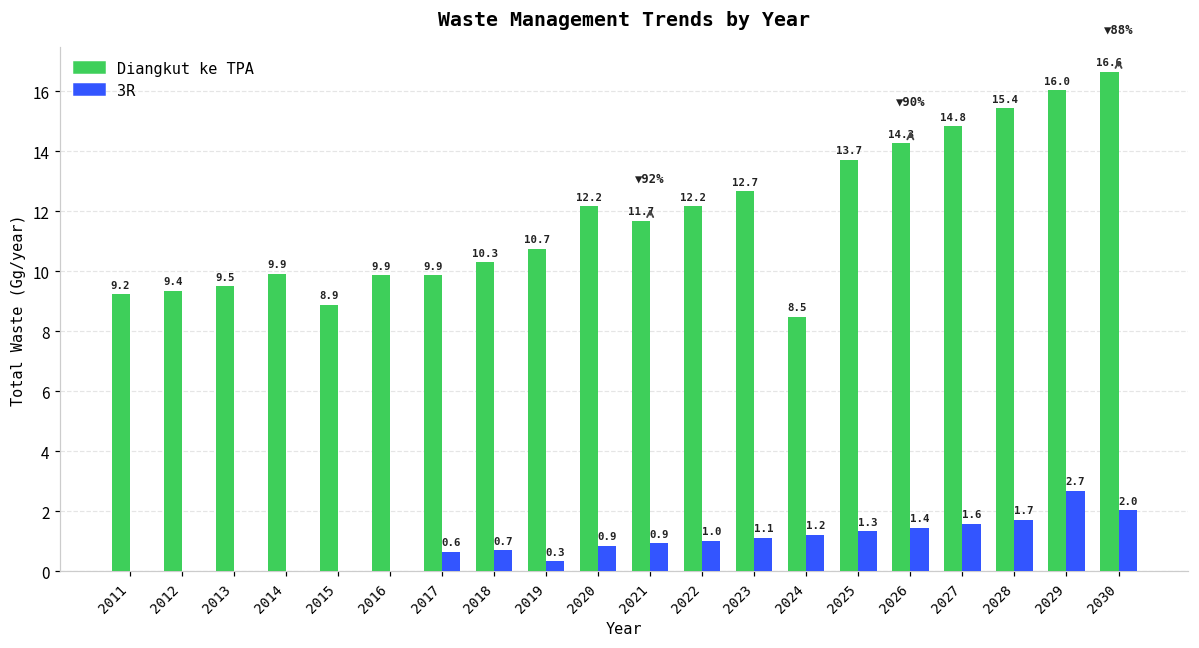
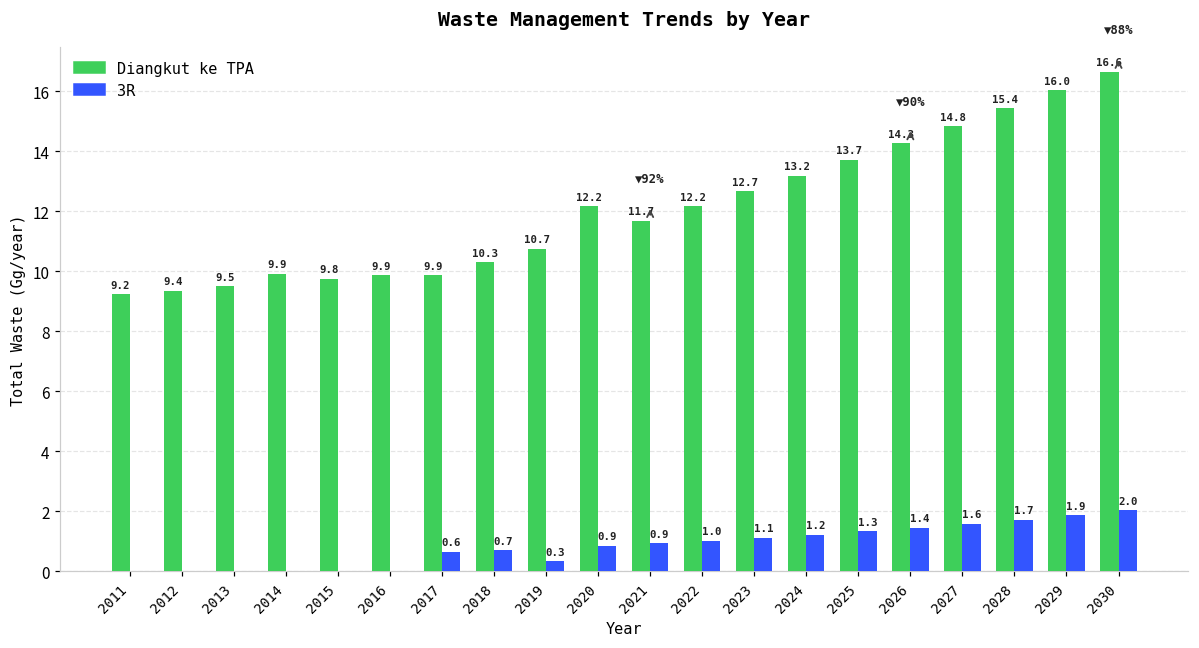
  {
    "Diangkut ke TPA": {
      "2011": 9.2,
      "2012": 9.4,
      "2013": 9.5,
      "2014": 9.9,
-     "2015": 8.9,
+     "2015": 9.8,
      "2016": 9.9,
      "2017": 9.9,
      "2018": 10.3,
      "2019": 10.7,
      "2020": 12.2,
      "2021": 11.7,
      "2022": 12.2,
      "2023": 12.7,
-     "2024": 8.5,
+     "2024": 13.2,
      "2025": 13.7,
      "2026": 14.3,
      "2027": 14.8,
      "2028": 15.4,
      "2029": 16.0,
      "2030": 16.6
    },
    "3R": {
      "2017": 0.6,
      "2018": 0.7,
      "2019": 0.3,
      "2020": 0.9,
      "2021": 0.9,
      "2022": 1.0,
      "2023": 1.1,
      "2024": 1.2,
      "2025": 1.3,
      "2026": 1.4,
      "2027": 1.6,
      "2028": 1.7,
-     "2029": 2.7,
+     "2029": 1.9,
      "2030": 2.0
    }
  }
